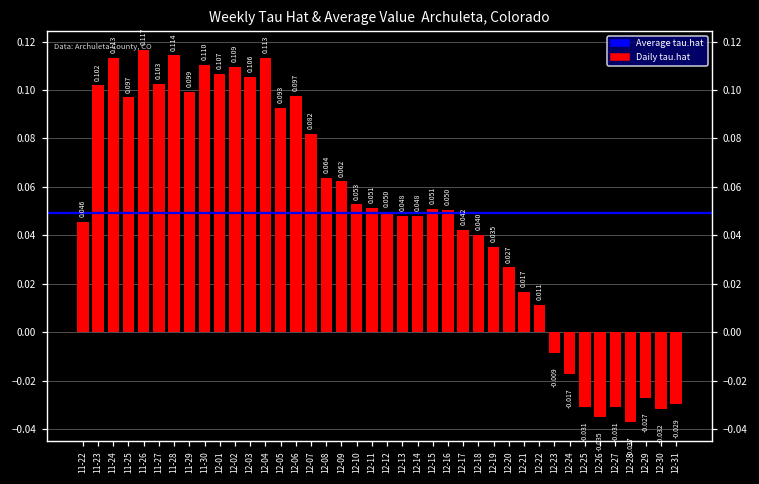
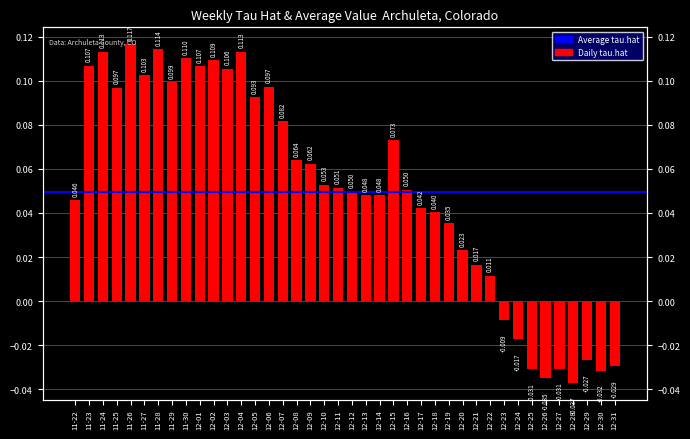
  {
    "11-22": 0.046,
-   "11-23": 0.102,
+   "11-23": 0.107,
    "11-25": 0.097,
    "11-26": 0.117,
    "11-27": 0.103,
    "11-28": 0.114,
    "11-29": 0.099,
    "11-30": 0.110,
    "12-01": 0.107,
    "12-02": 0.109,
    "12-03": 0.106,
    "12-04": 0.113,
    "12-05": 0.093,
    "12-06": 0.097,
    "12-07": 0.082,
    "12-08": 0.064,
    "12-09": 0.062,
    "12-10": 0.053,
    "12-11": 0.051,
    "12-12": 0.050,
    "12-13": 0.048,
    "12-14": 0.048,
-   "12-15": 0.051,
+   "12-15": 0.073,
    "12-16": 0.050,
    "12-17": 0.042,
    "12-18": 0.040,
    "12-19": 0.035,
-   "12-20": 0.027,
+   "12-20": 0.023,
    "12-21": 0.017,
    "12-22": 0.011,
    "12-23": -0.009,
    "12-24": -0.017,
    "12-25": -0.031,
    "12-26": -0.035,
    "12-27": -0.031,
    "12-28": -0.037,
    "12-29": -0.027,
    "12-30": -0.032,
    "12-31": -0.029
  }
